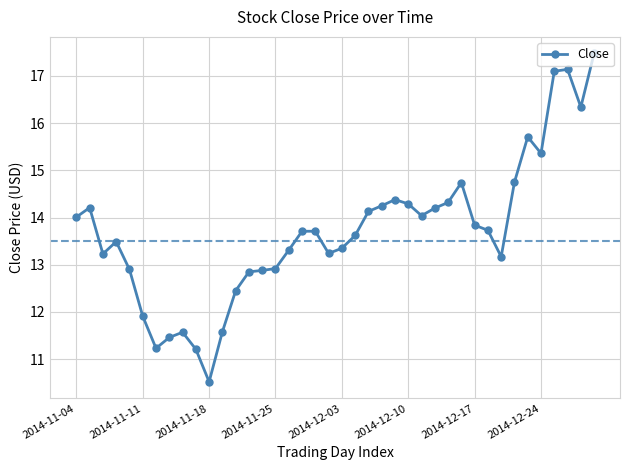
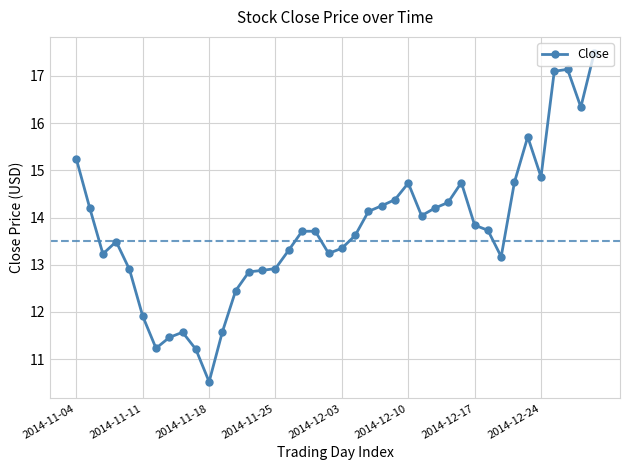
  {
-   "2014-11-04": 14.0,
+   "2014-11-04": 15.2,
    "2014-11-11": 11.9,
    "2014-11-18": 10.5,
    "2014-11-25": 12.9,
    "2014-12-03": 13.4,
-   "2014-12-10": 14.3,
+   "2014-12-10": 14.7,
    "2014-12-17": 13.8,
-   "2014-12-24": 15.4
+   "2014-12-24": 14.9
  }
